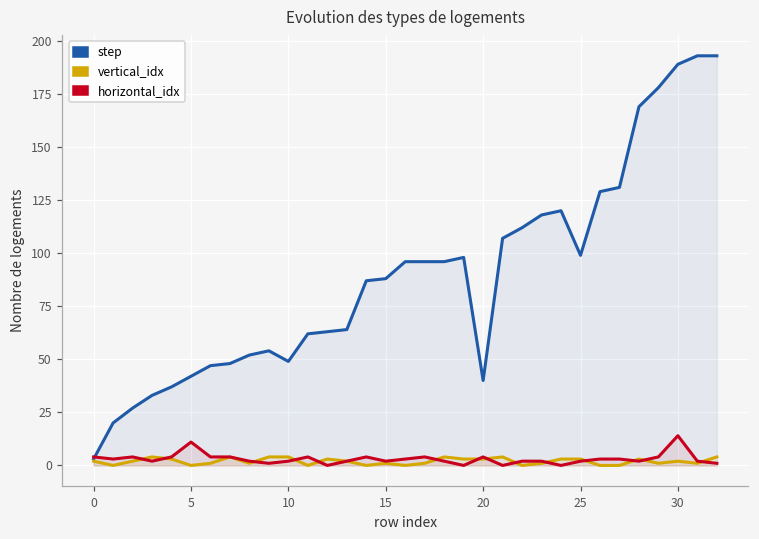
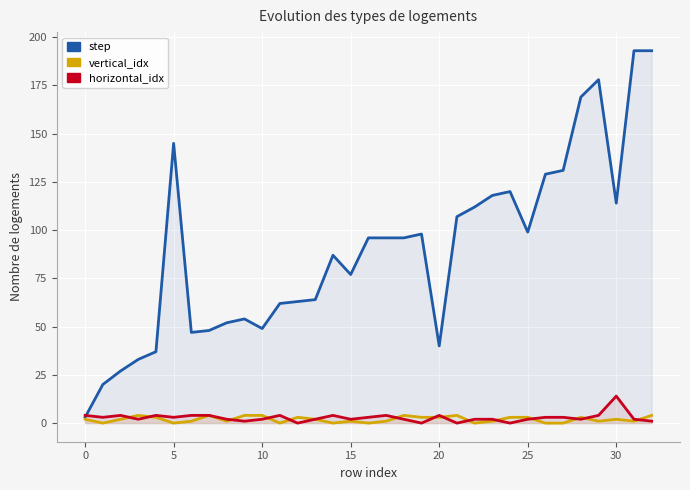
  {
    "step": {
-     "5": 42,
+     "5": 145,
      "10": 49,
-     "15": 88,
+     "15": 77,
      "20": 40,
      "25": 99,
-     "30": 189
+     "30": 114
    },
    "vertical_idx": {
      "5": 0,
      "10": 4,
      "30": 2
    },
    "horizontal_idx": {
-     "5": 11,
+     "5": 3,
      "10": 2,
      "30": 14
    }
  }
